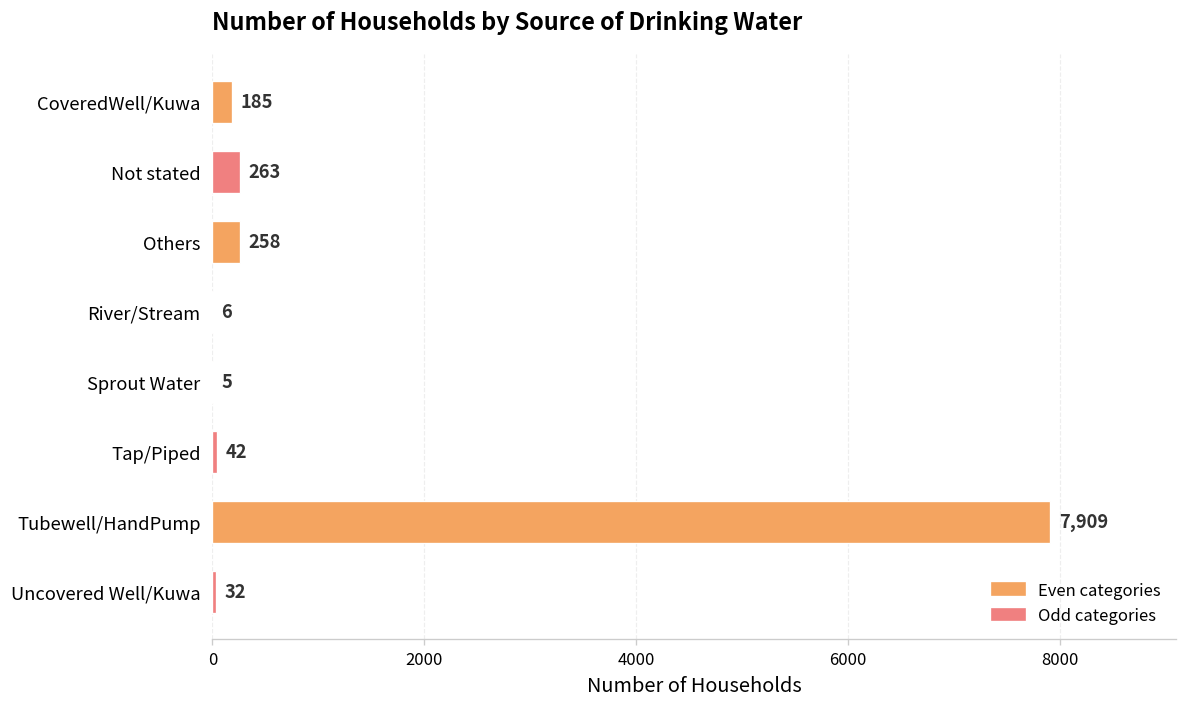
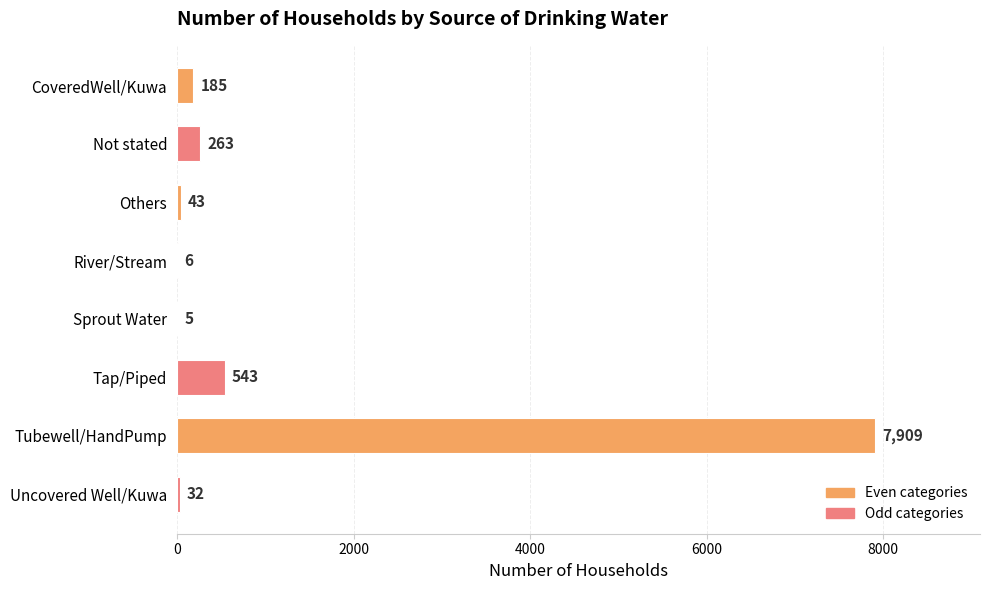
  {
    "CoveredWell/Kuwa": "185",
    "Not stated": "263",
-   "Others": "258",
+   "Others": "43",
    "River/Stream": "6",
    "Sprout Water": "5",
-   "Tap/Piped": "42",
+   "Tap/Piped": "543",
    "Tubewell/HandPump": "7,909",
    "Uncovered Well/Kuwa": "32"
  }
